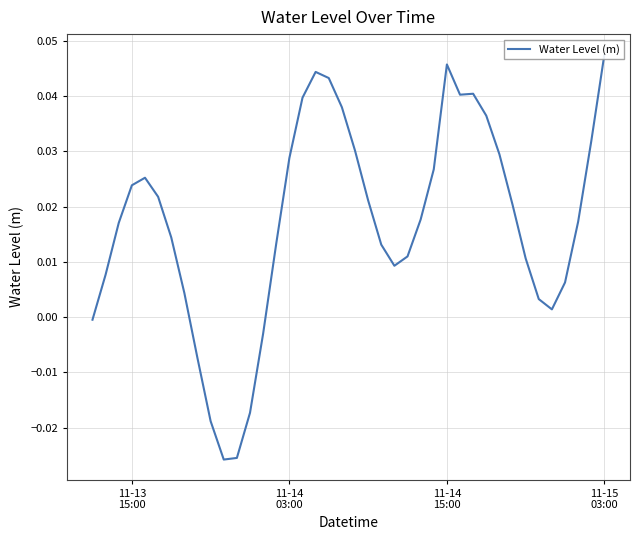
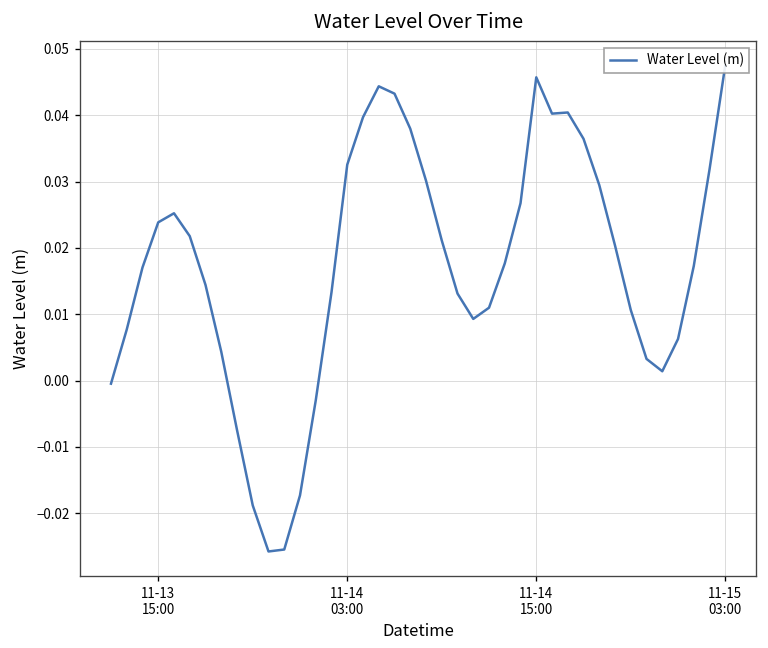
  {
    "11-13 15:00": 0.024,
-   "11-14 03:00": 0.029,
+   "11-14 03:00": 0.033,
    "11-14 15:00": 0.046
  }
